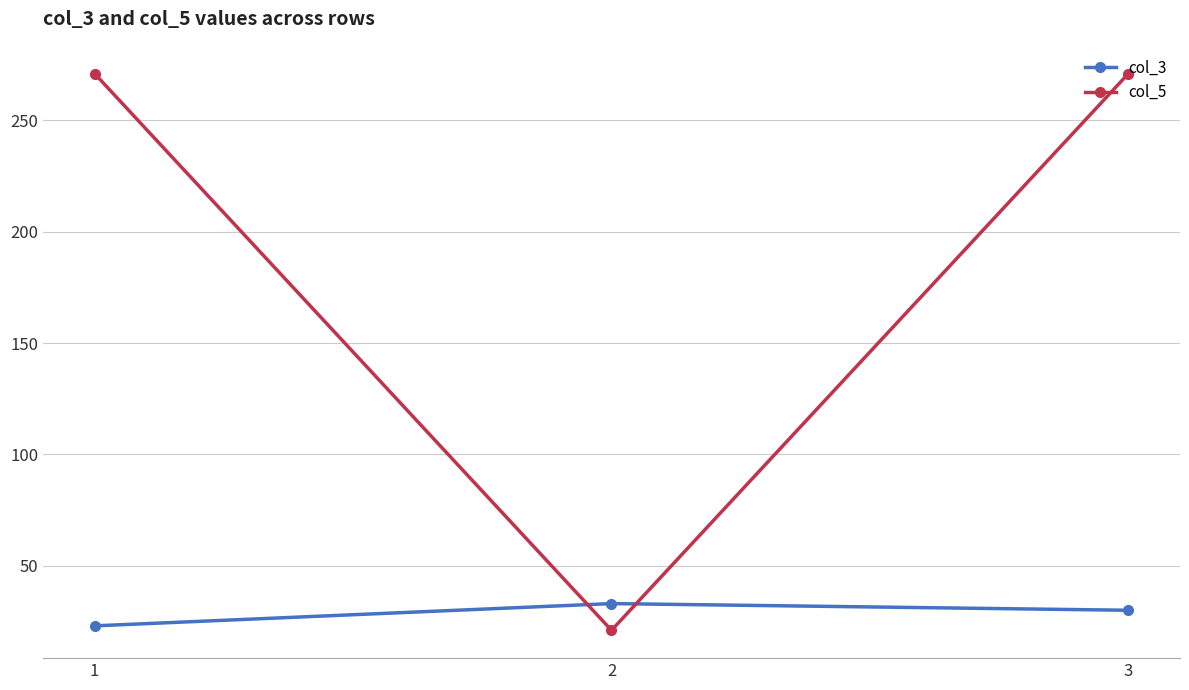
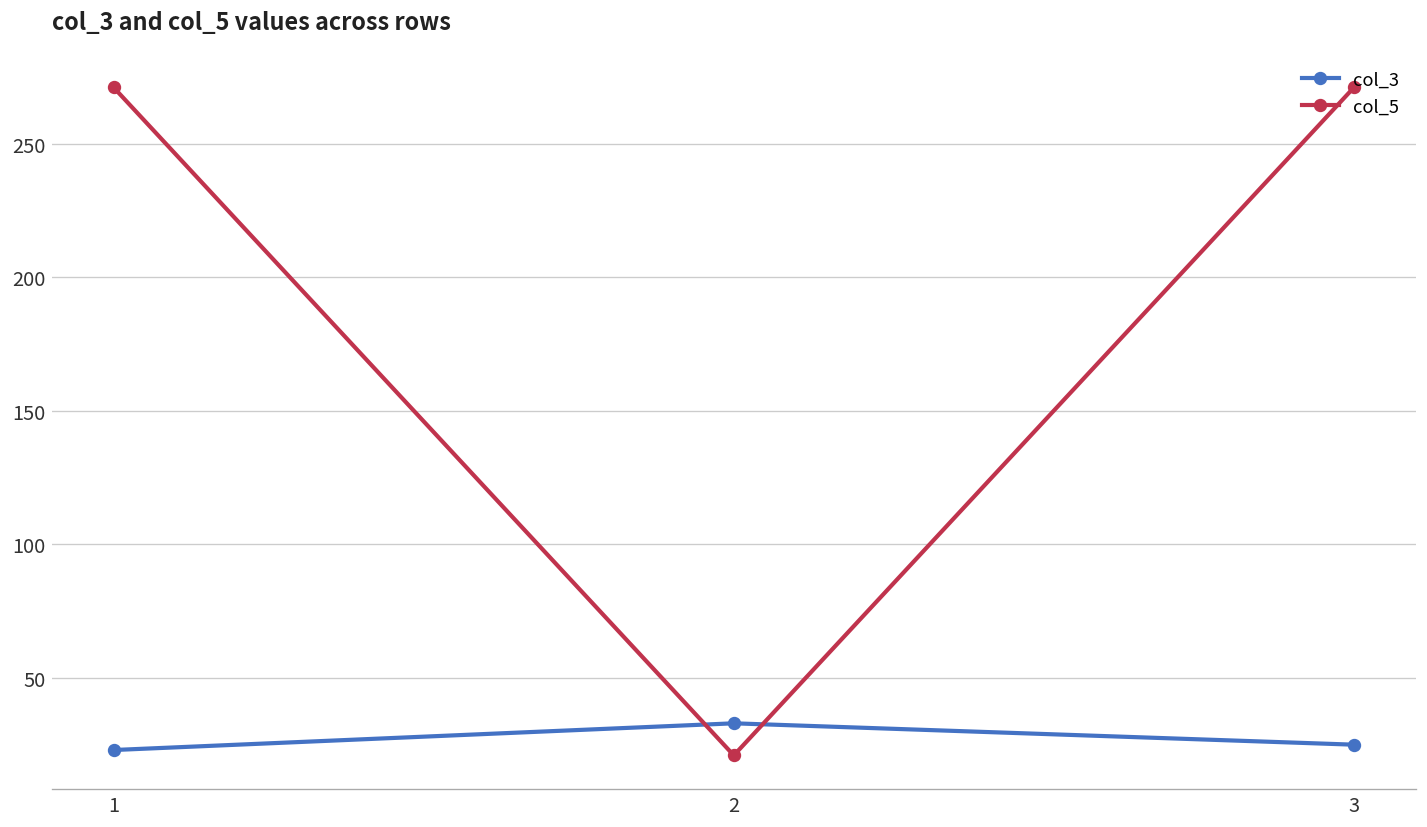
  {
    "col_3": {
      "1": 23,
      "2": 33,
-     "3": 30
+     "3": 25
    },
    "col_5": {
      "1": 271,
      "2": 21,
      "3": 271
    }
  }
